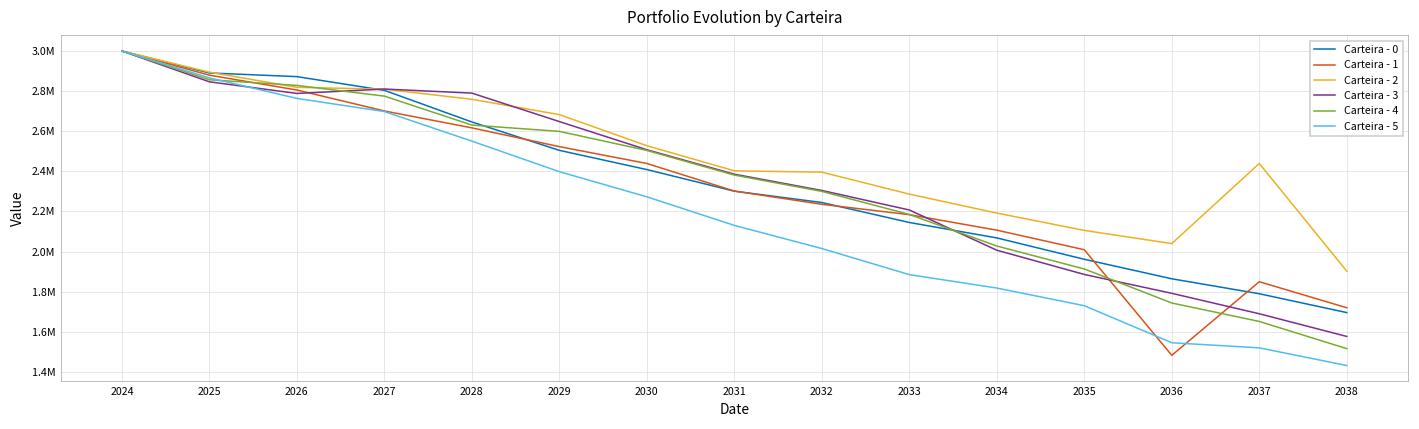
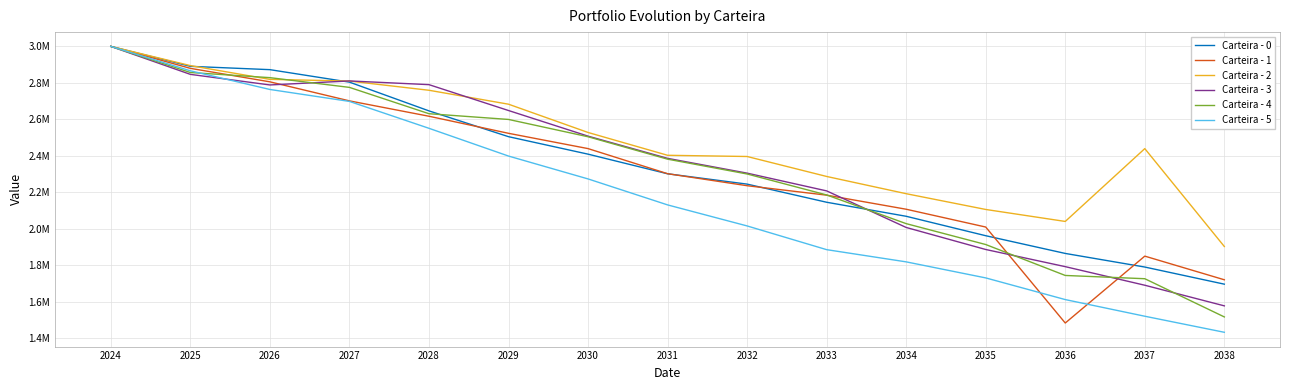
  {
    "Carteira - 0": {
      "2026": 2870000,
      "2028": 2650000,
      "2029": 2500000,
      "2030": 2410000,
      "2033": 2150000,
      "2034": 2070000,
      "2035": 1960000,
      "2036": 1860000,
      "2037": 1790000,
      "2038": 1700000
    },
    "Carteira - 1": {
      "2029": 2520000,
      "2030": 2440000,
      "2034": 2110000,
      "2035": 2010000,
      "2036": 1480000,
      "2037": 1850000,
      "2038": 1720000
    },
    "Carteira - 2": {
      "2028": 2760000,
      "2029": 2680000,
      "2030": 2530000,
      "2031": 2400000,
      "2032": 2400000,
      "2033": 2290000,
      "2034": 2190000,
      "2035": 2110000,
      "2036": 2040000,
      "2037": 2440000,
      "2038": 1900000
    },
    "Carteira - 3": {
      "2026": 2790000,
      "2028": 2790000,
      "2029": 2650000,
      "2033": 2210000,
      "2034": 2010000,
      "2035": 1890000,
      "2036": 1790000,
      "2037": 1690000,
      "2038": 1580000
    },
    "Carteira - 4": {
      "2027": 2780000,
      "2029": 2600000,
      "2034": 2030000,
      "2035": 1910000,
      "2036": 1740000,
-     "2037": 1650000,
+     "2037": 1730000,
      "2038": 1520000
    },
    "Carteira - 5": {
      "2026": 2760000,
      "2028": 2550000,
      "2029": 2400000,
      "2030": 2270000,
      "2031": 2130000,
      "2032": 2020000,
      "2033": 1890000,
      "2034": 1820000,
      "2035": 1730000,
-     "2036": 1550000,
+     "2036": 1610000,
      "2037": 1520000,
      "2038": 1430000
    }
  }
